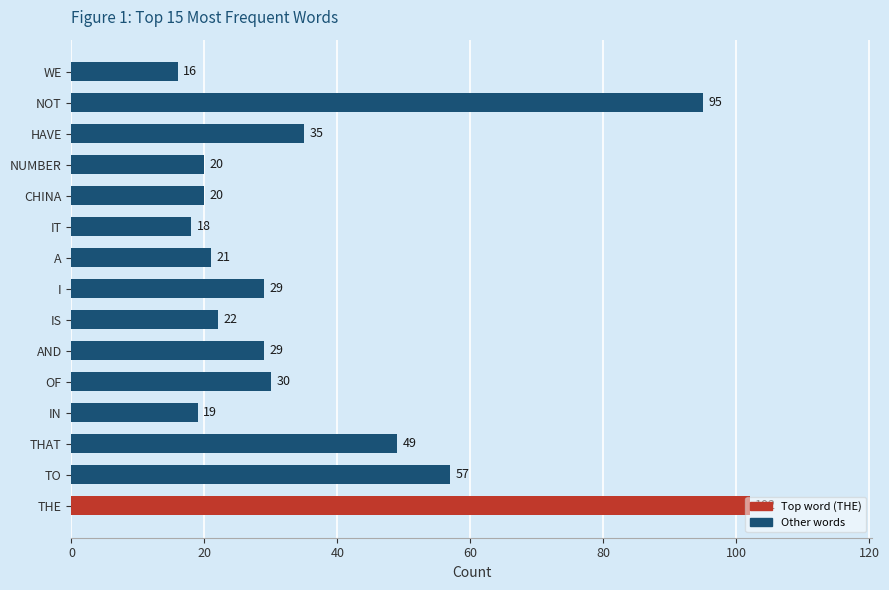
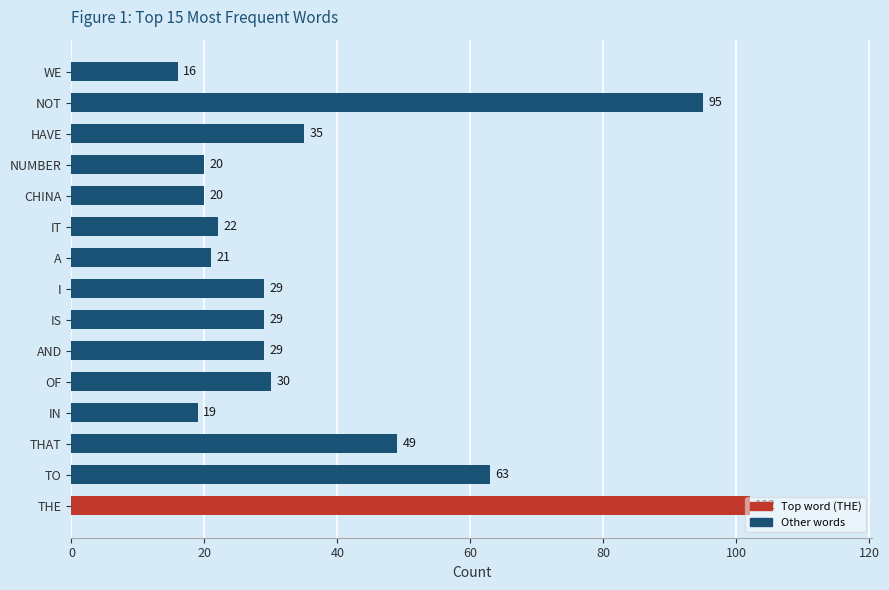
  {
    "WE": 16,
    "NOT": 95,
    "HAVE": 35,
    "NUMBER": 20,
    "CHINA": 20,
-   "IT": 18,
+   "IT": 22,
    "A": 21,
    "I": 29,
-   "IS": 22,
+   "IS": 29,
    "AND": 29,
    "OF": 30,
    "IN": 19,
    "THAT": 49,
-   "TO": 57
+   "TO": 63
  }
